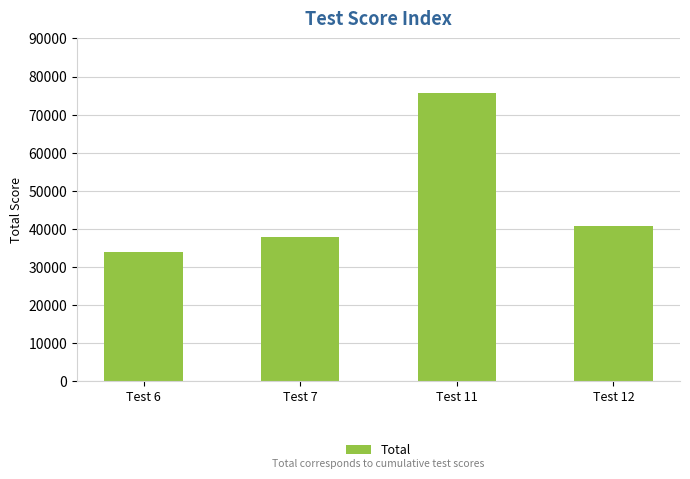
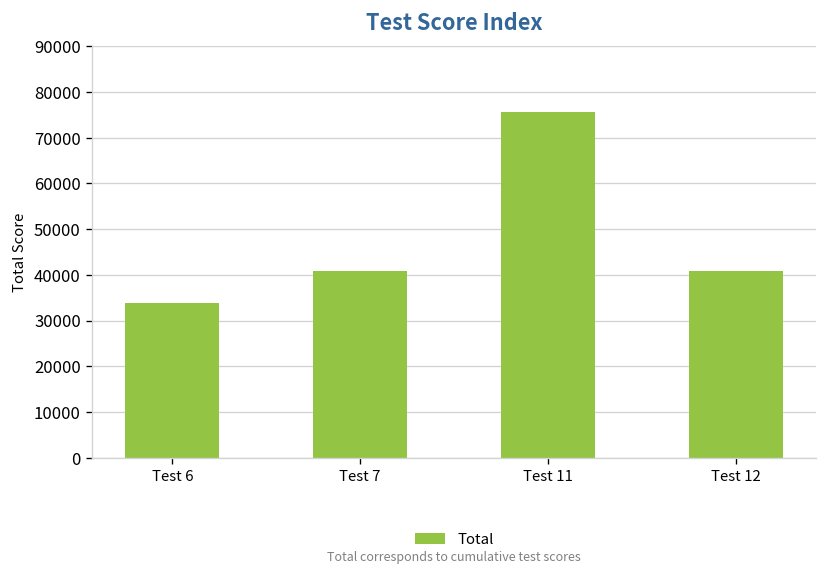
  {
    "Test 6": 34000,
-   "Test 7": 38000,
+   "Test 7": 41000,
    "Test 11": 76000,
    "Test 12": 41000
  }
